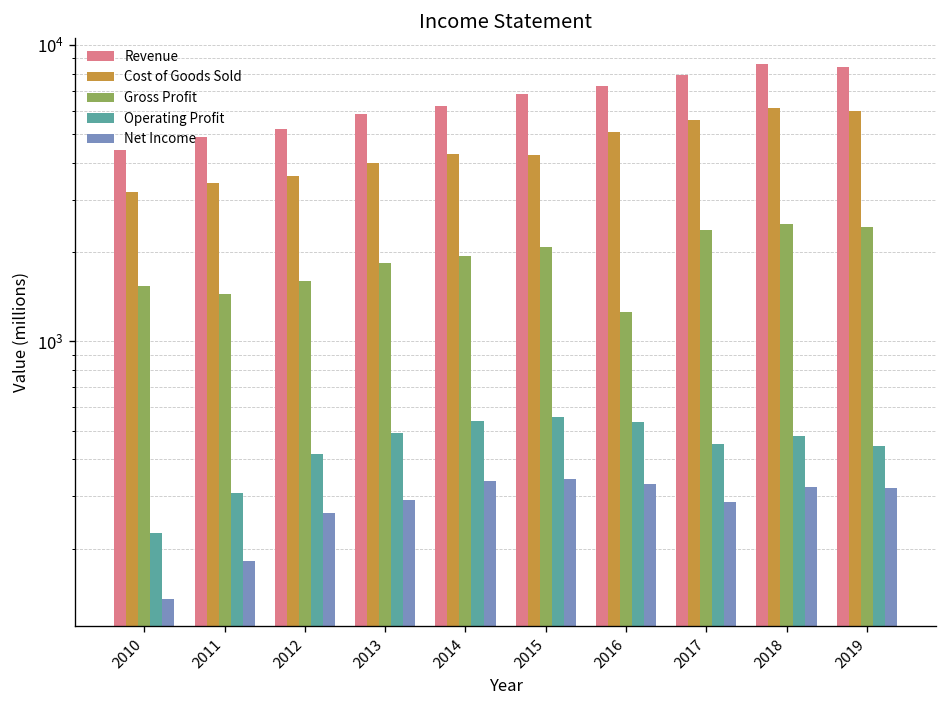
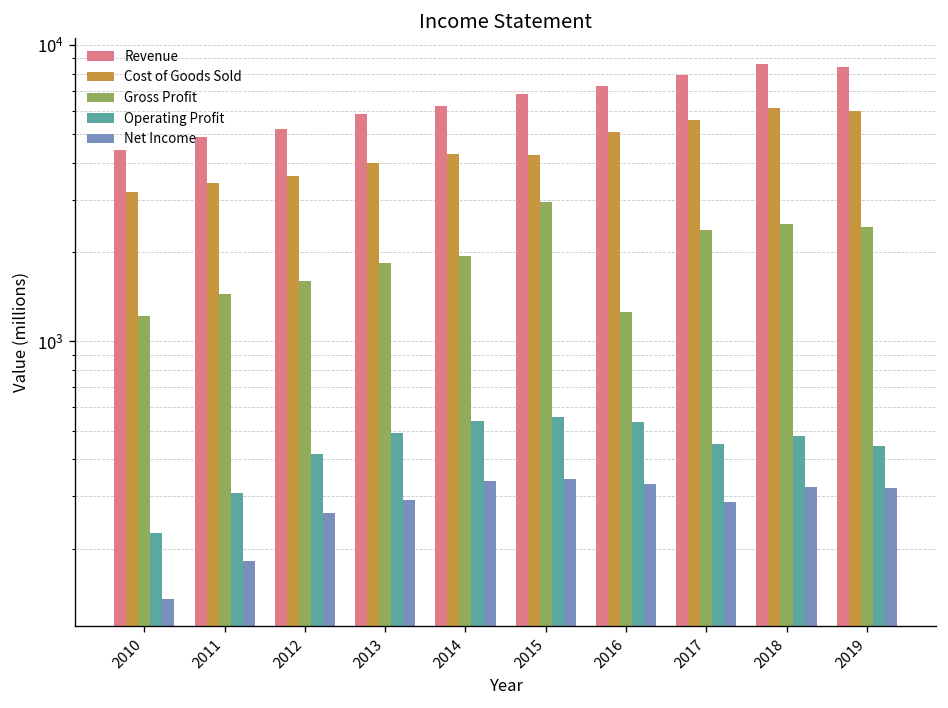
  {
    "Revenue": {
      "2010": 4400,
      "2011": 4900,
      "2012": 5200,
      "2013": 5800,
      "2014": 6200,
      "2015": 6800,
      "2016": 7300,
      "2017": 7900,
      "2018": 8600,
      "2019": 8400
    },
    "Cost of Goods Sold": {
      "2010": 3200,
      "2011": 3400,
      "2012": 3600,
      "2013": 4000,
      "2014": 4300,
      "2015": 4300,
      "2016": 5100,
      "2017": 5600,
      "2018": 6100,
      "2019": 6000
    },
    "Gross Profit": {
-     "2010": 1500,
+     "2010": 1200,
      "2011": 1400,
      "2012": 1600,
      "2013": 1800,
      "2014": 1900,
-     "2015": 2100,
+     "2015": 2900,
      "2016": 1300,
      "2017": 2400,
      "2018": 2500,
      "2019": 2400
    }
  }
